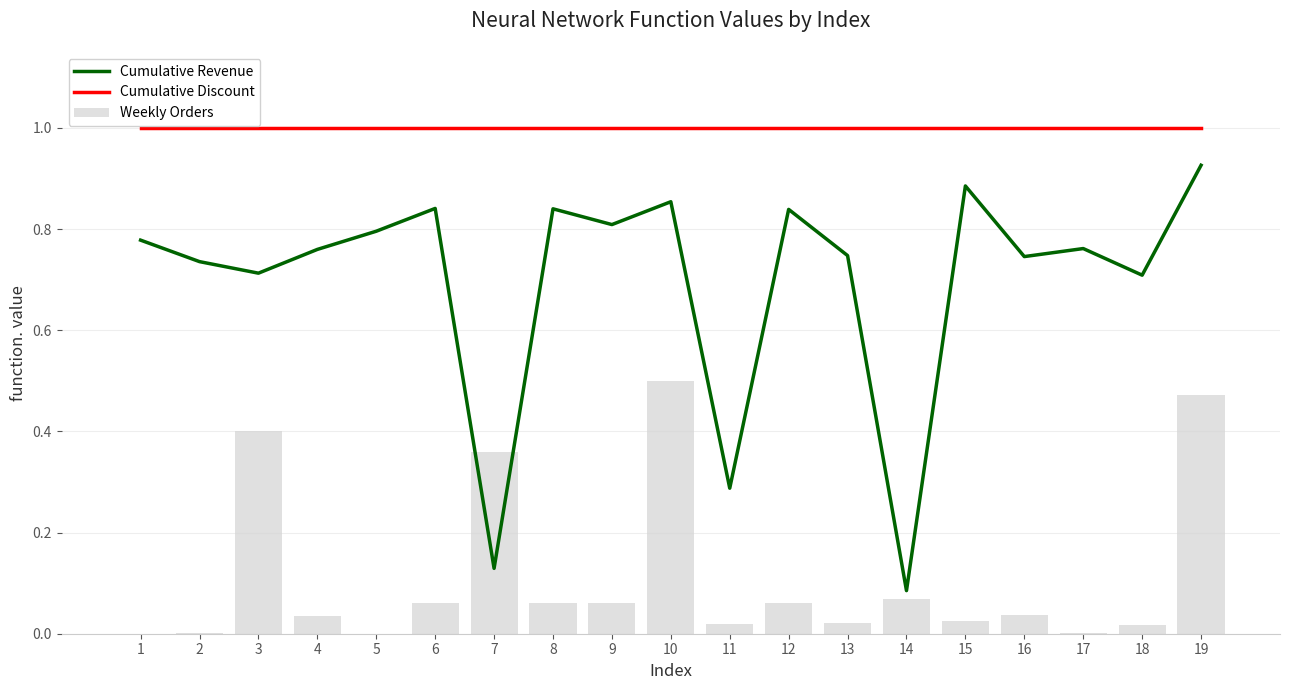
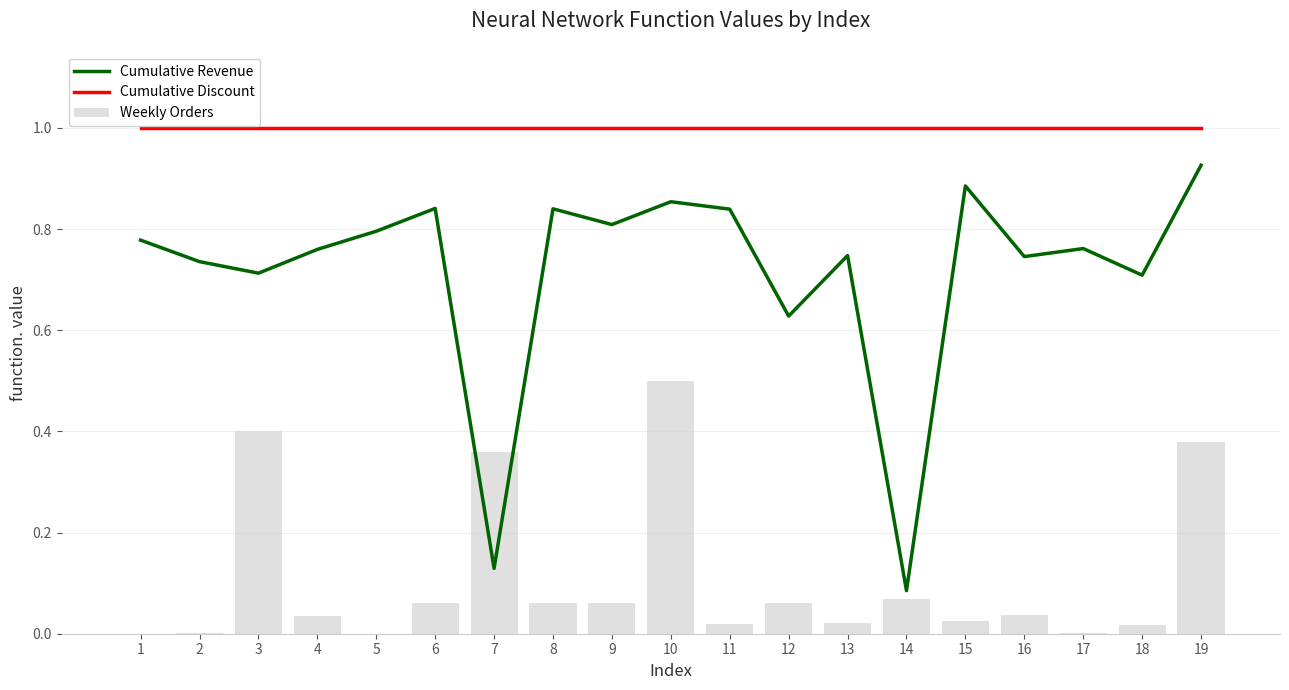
  {
    "Cumulative Revenue": {
      "1": 0.78,
      "2": 0.74,
      "3": 0.71,
      "4": 0.76,
      "5": 0.80,
      "6": 0.84,
      "7": 0.13,
      "8": 0.84,
      "9": 0.81,
      "10": 0.85,
-     "11": 0.29,
-     "12": 0.84,
+     "11": 0.84,
+     "12": 0.63,
      "13": 0.75,
      "14": 0.09,
      "15": 0.89,
      "16": 0.75,
      "17": 0.76,
      "18": 0.71,
      "19": 0.93
    },
    "Weekly Orders": {
      "1": 0.00,
      "3": 0.40,
      "4": 0.04,
      "5": 0.00,
      "6": 0.06,
      "7": 0.36,
      "8": 0.06,
      "9": 0.06,
      "10": 0.50,
      "11": 0.02,
      "12": 0.06,
      "13": 0.02,
      "14": 0.07,
      "15": 0.03,
      "16": 0.04,
      "18": 0.02,
-     "19": 0.47
+     "19": 0.38
    },
    "Cumulative Discount": {
      "1": 1.00,
      "2": 1.00,
      "3": 1.00,
      "4": 1.00,
      "5": 1.00,
      "6": 1.00,
      "7": 1.00,
      "8": 1.00,
      "9": 1.00,
      "10": 1.00,
      "11": 1.00,
      "12": 1.00,
      "13": 1.00,
      "14": 1.00,
      "15": 1.00,
      "16": 1.00,
      "17": 1.00,
      "18": 1.00,
      "19": 1.00
    }
  }
